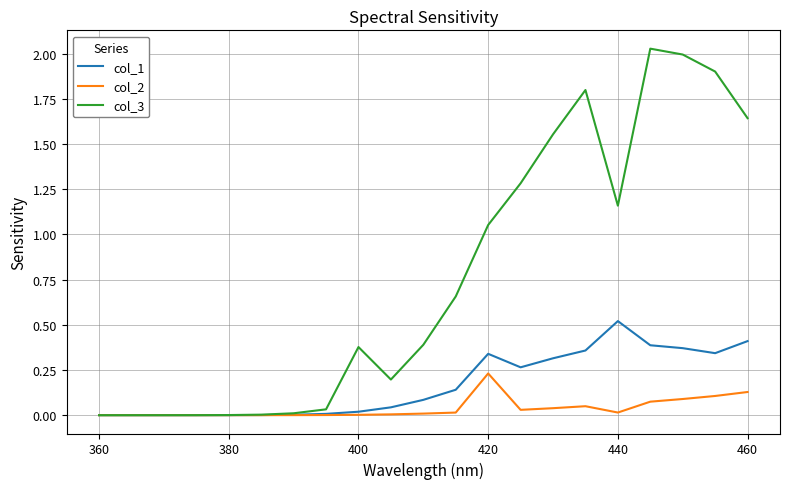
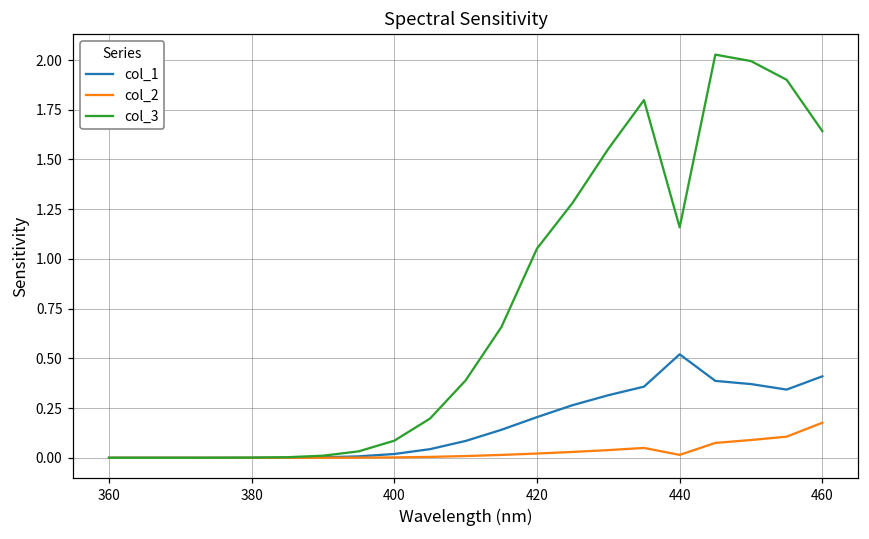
  {
    "col_1": {
      "400": 0.02,
-     "420": 0.34,
+     "420": 0.20,
      "440": 0.52,
      "460": 0.41
    },
    "col_2": {
      "400": 0.00,
-     "420": 0.23,
+     "420": 0.02,
      "440": 0.01,
-     "460": 0.13
+     "460": 0.18
    },
    "col_3": {
-     "400": 0.38,
+     "400": 0.09,
      "420": 1.05,
      "440": 1.16,
      "460": 1.64
    }
  }
